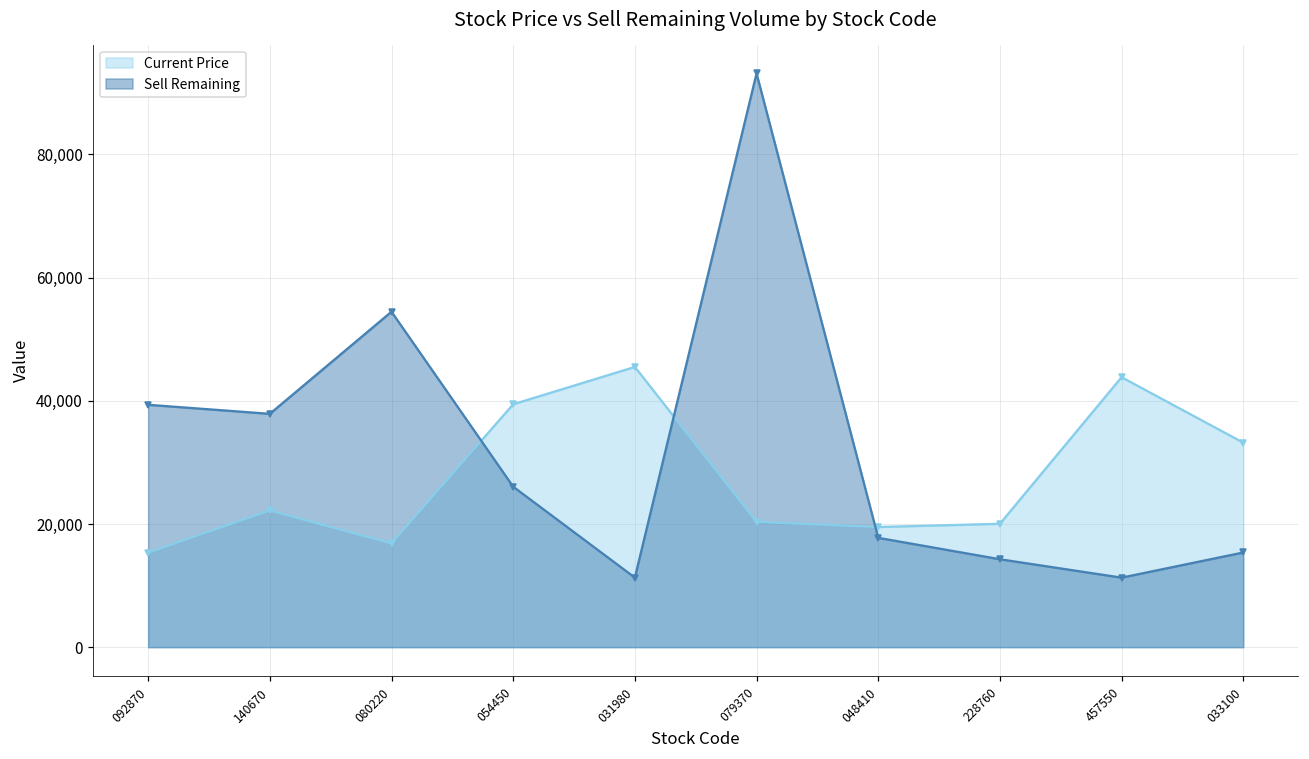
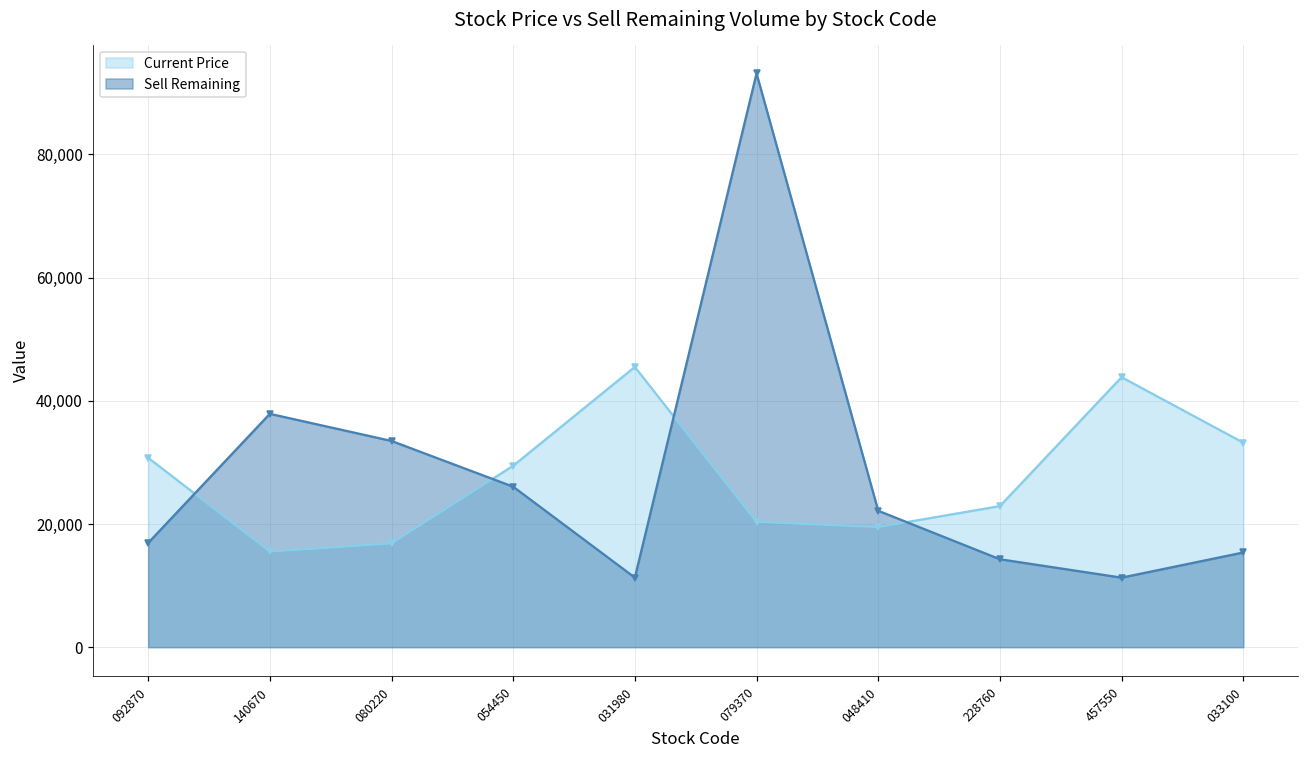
  {
    "Current Price": {
-     "092870": "15,000",
-     "140670": "22,000",
+     "092870": "31,000",
+     "140670": "16,000",
      "080220": "17,000",
-     "054450": "39,000",
+     "054450": "29,000",
      "031980": "46,000",
      "079370": "20,000",
      "048410": "20,000",
-     "228760": "20,000",
+     "228760": "23,000",
      "457550": "44,000",
      "033100": "33,000"
    },
    "Sell Remaining": {
-     "092870": "39,000",
+     "092870": "17,000",
      "140670": "38,000",
-     "080220": "54,000",
+     "080220": "33,000",
      "054450": "26,000",
      "031980": "11,000",
      "079370": "93,000",
-     "048410": "18,000",
+     "048410": "22,000",
      "228760": "14,000",
      "457550": "11,000",
      "033100": "15,000"
    }
  }
